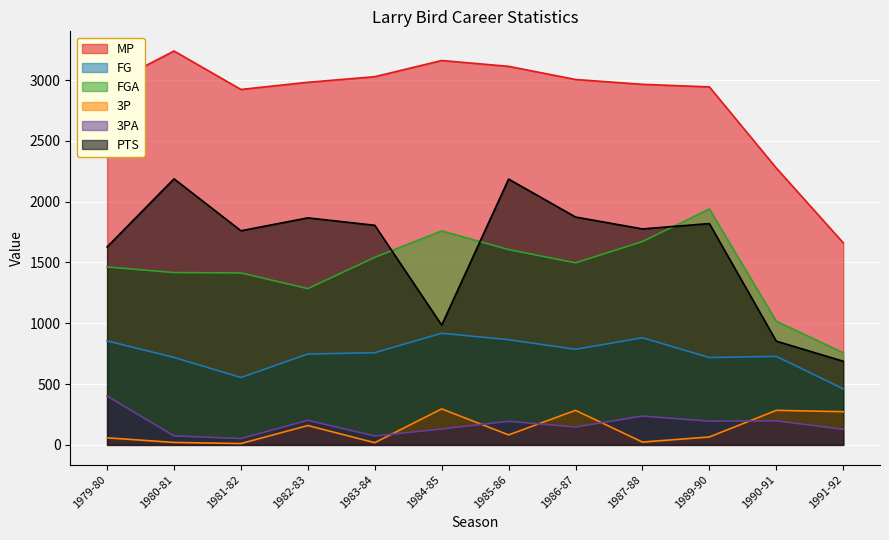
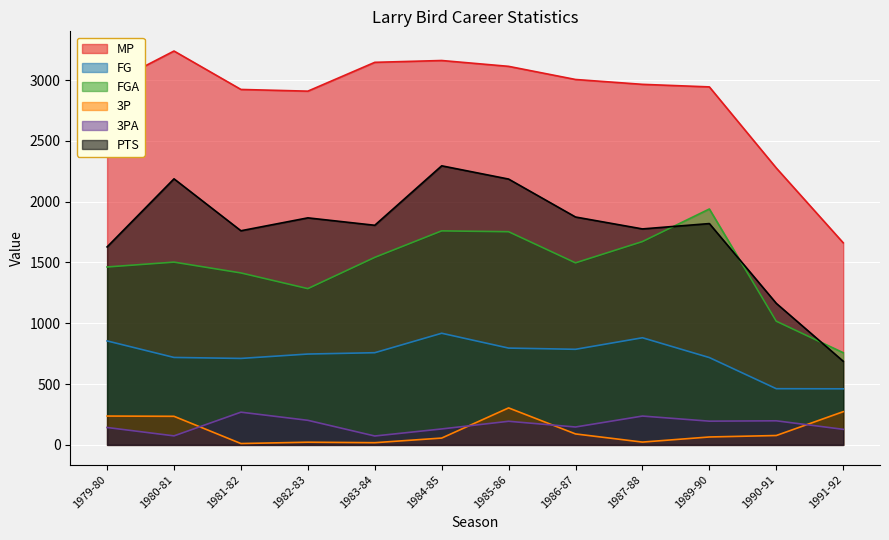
  {
    "MP": {
      "1980-81": 3240,
      "1981-82": 2920,
-     "1982-83": 2980,
-     "1983-84": 3030,
+     "1982-83": 2910,
+     "1983-84": 3150,
      "1984-85": 3160,
      "1985-86": 3110,
      "1986-87": 3010,
      "1987-88": 2970,
      "1989-90": 2940,
      "1990-91": 2280,
      "1991-92": 1660
    },
    "FG": {
      "1979-80": 860,
      "1980-81": 720,
-     "1981-82": 550,
+     "1981-82": 710,
      "1982-83": 750,
      "1983-84": 760,
      "1984-85": 920,
-     "1985-86": 870,
+     "1985-86": 800,
      "1986-87": 790,
      "1987-88": 880,
      "1989-90": 720,
-     "1990-91": 730,
+     "1990-91": 460,
      "1991-92": 460
    },
    "FGA": {
      "1979-80": 1460,
-     "1980-81": 1420,
+     "1980-81": 1500,
      "1981-82": 1410,
      "1982-83": 1290,
      "1983-84": 1540,
      "1984-85": 1760,
-     "1985-86": 1610,
+     "1985-86": 1750,
      "1986-87": 1500,
      "1987-88": 1670,
      "1989-90": 1940,
      "1990-91": 1020,
      "1991-92": 760
    },
    "3P": {
-     "1979-80": 60,
-     "1980-81": 20,
+     "1979-80": 240,
+     "1980-81": 240,
      "1981-82": 10,
-     "1982-83": 160,
+     "1982-83": 20,
      "1983-84": 20,
-     "1984-85": 300,
-     "1985-86": 80,
-     "1986-87": 280,
+     "1984-85": 60,
+     "1985-86": 300,
+     "1986-87": 90,
      "1987-88": 20,
      "1989-90": 70,
-     "1990-91": 280,
+     "1990-91": 80,
      "1991-92": 270
    },
    "3PA": {
-     "1979-80": 400,
+     "1979-80": 140,
      "1980-81": 70,
-     "1981-82": 50,
+     "1981-82": 270,
      "1982-83": 200,
      "1983-84": 70,
      "1984-85": 130,
      "1985-86": 190,
      "1986-87": 150,
      "1987-88": 240,
      "1989-90": 200,
      "1990-91": 200,
      "1991-92": 130
    },
    "PTS": {
      "1979-80": 1630,
      "1980-81": 2190,
      "1981-82": 1760,
      "1982-83": 1870,
      "1983-84": 1810,
-     "1984-85": 990,
+     "1984-85": 2300,
      "1985-86": 2190,
      "1986-87": 1870,
      "1987-88": 1780,
      "1989-90": 1820,
-     "1990-91": 850,
+     "1990-91": 1160,
      "1991-92": 690
    }
  }
